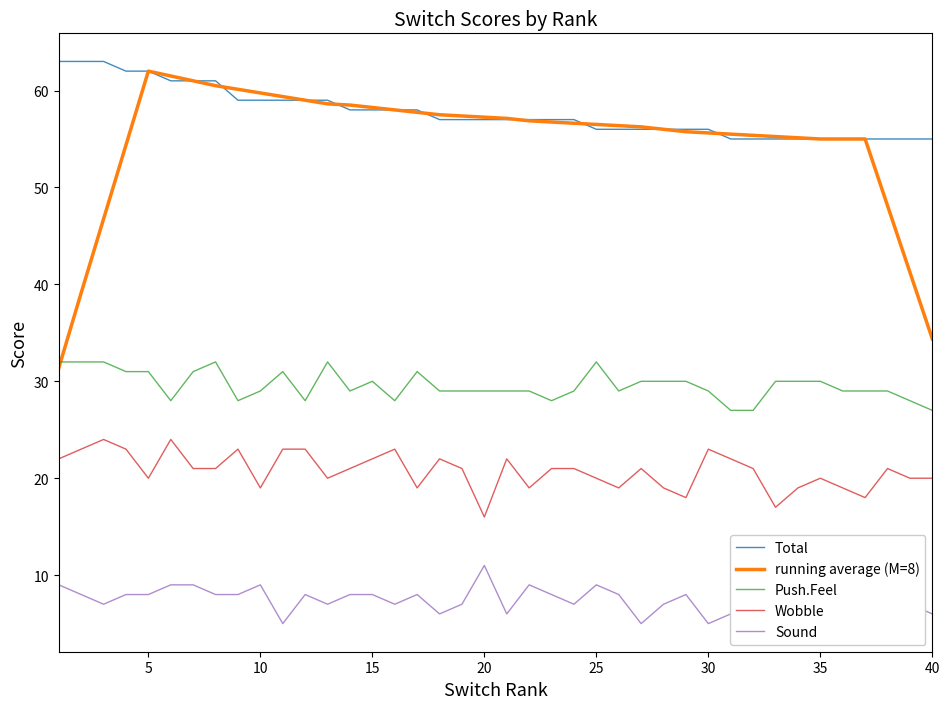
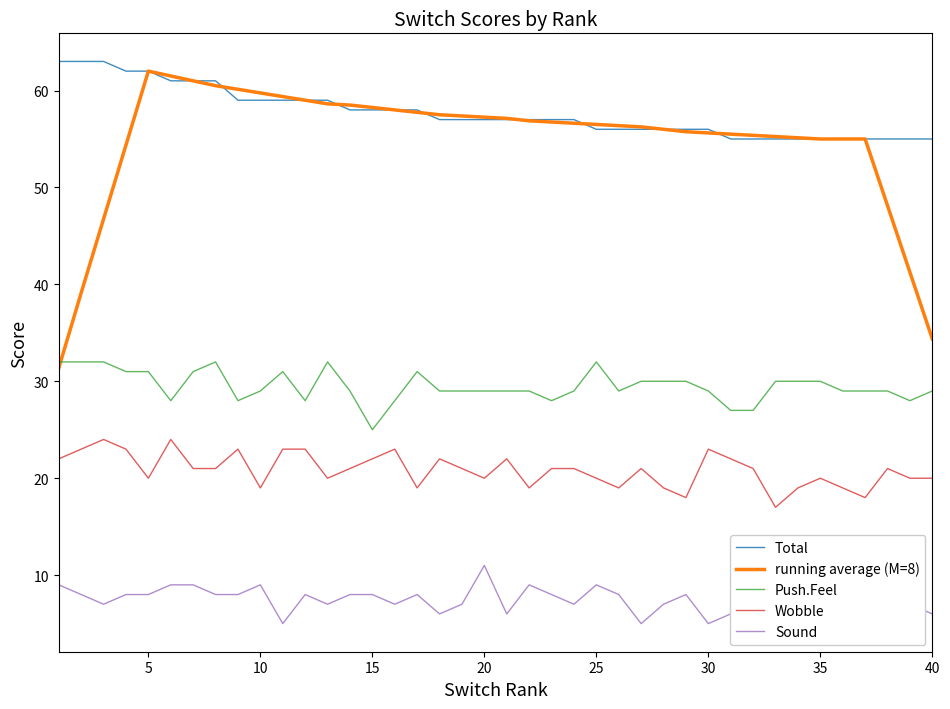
  {
    "Total": {
      "10": 59,
      "25": 56,
      "30": 56,
      "40": 55
    },
    "running average (M=8)": {
      "10": 60,
      "25": 57,
      "30": 56,
      "40": 34
    },
    "Push.Feel": {
      "5": 31,
      "10": 29,
-     "15": 30,
+     "15": 25,
      "20": 29,
      "25": 32,
      "30": 29,
      "35": 30,
-     "40": 27
+     "40": 29
    },
    "Wobble": {
      "5": 20,
      "10": 19,
      "15": 22,
-     "20": 16,
+     "20": 20,
      "25": 20,
      "30": 23,
      "35": 20,
      "40": 20
    },
    "Sound": {
      "5": 8,
      "10": 9,
      "15": 8,
      "20": 11,
      "25": 9,
      "30": 5,
      "40": 6
    }
  }
